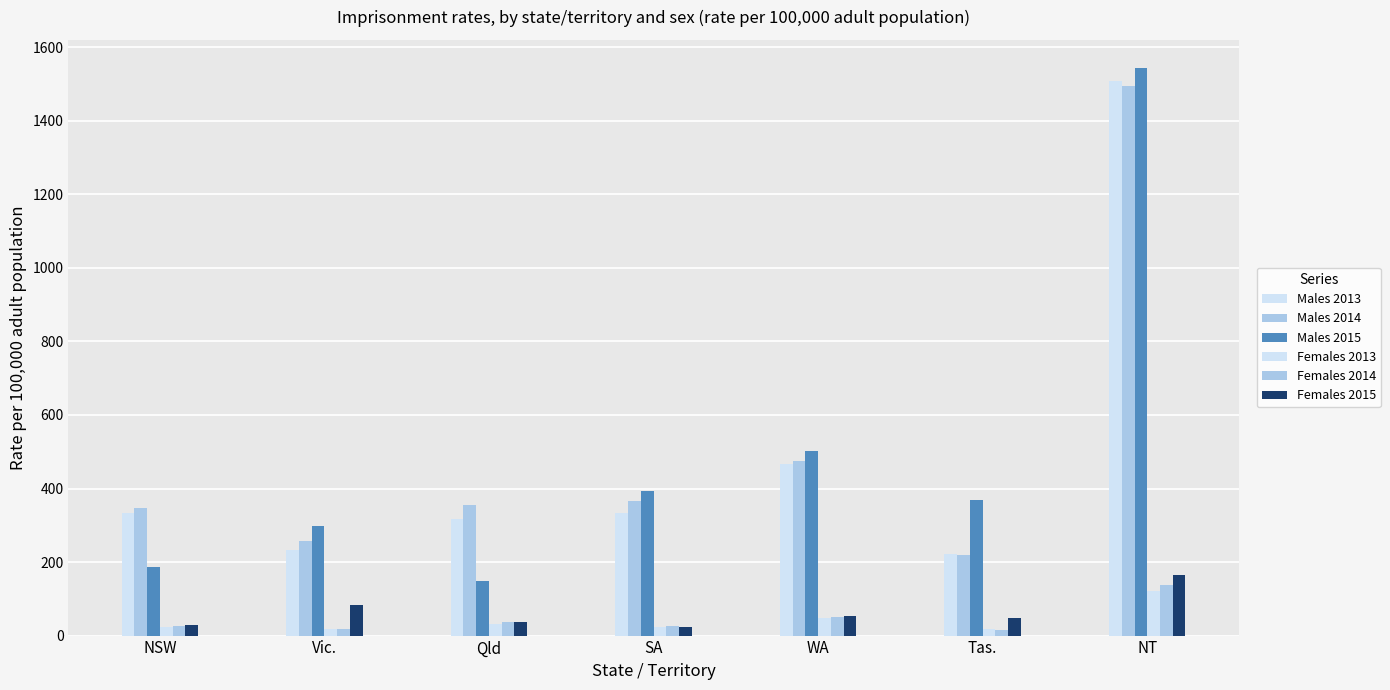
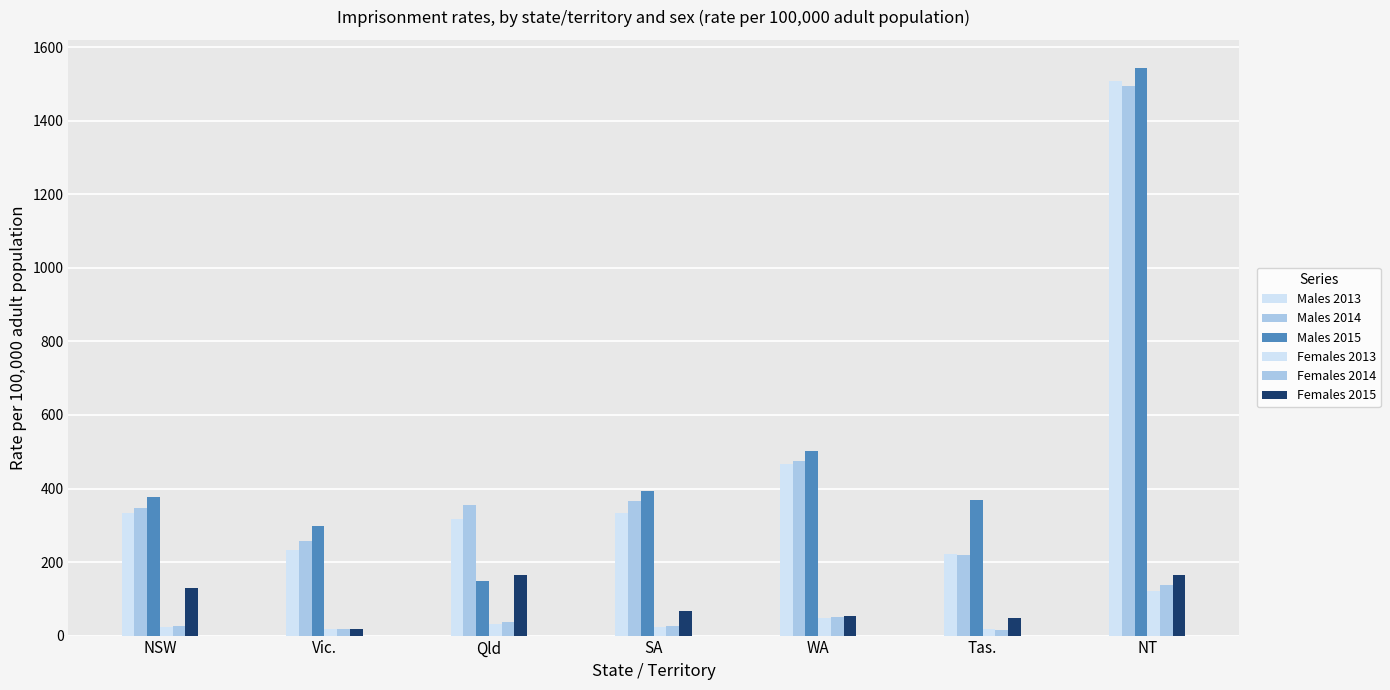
  {
    "Males 2015": {
-     "NSW": 190,
+     "NSW": 380,
      "Vic.": 300,
      "Qld": 150,
      "SA": 390,
      "WA": 500,
      "Tas.": 370,
      "NT": 1540
    },
    "Females 2015": {
-     "NSW": 30,
-     "Vic.": 80,
-     "Qld": 40,
-     "SA": 20,
+     "NSW": 130,
+     "Vic.": 20,
+     "Qld": 160,
+     "SA": 70,
      "WA": 50,
      "Tas.": 50,
      "NT": 170
    }
  }
